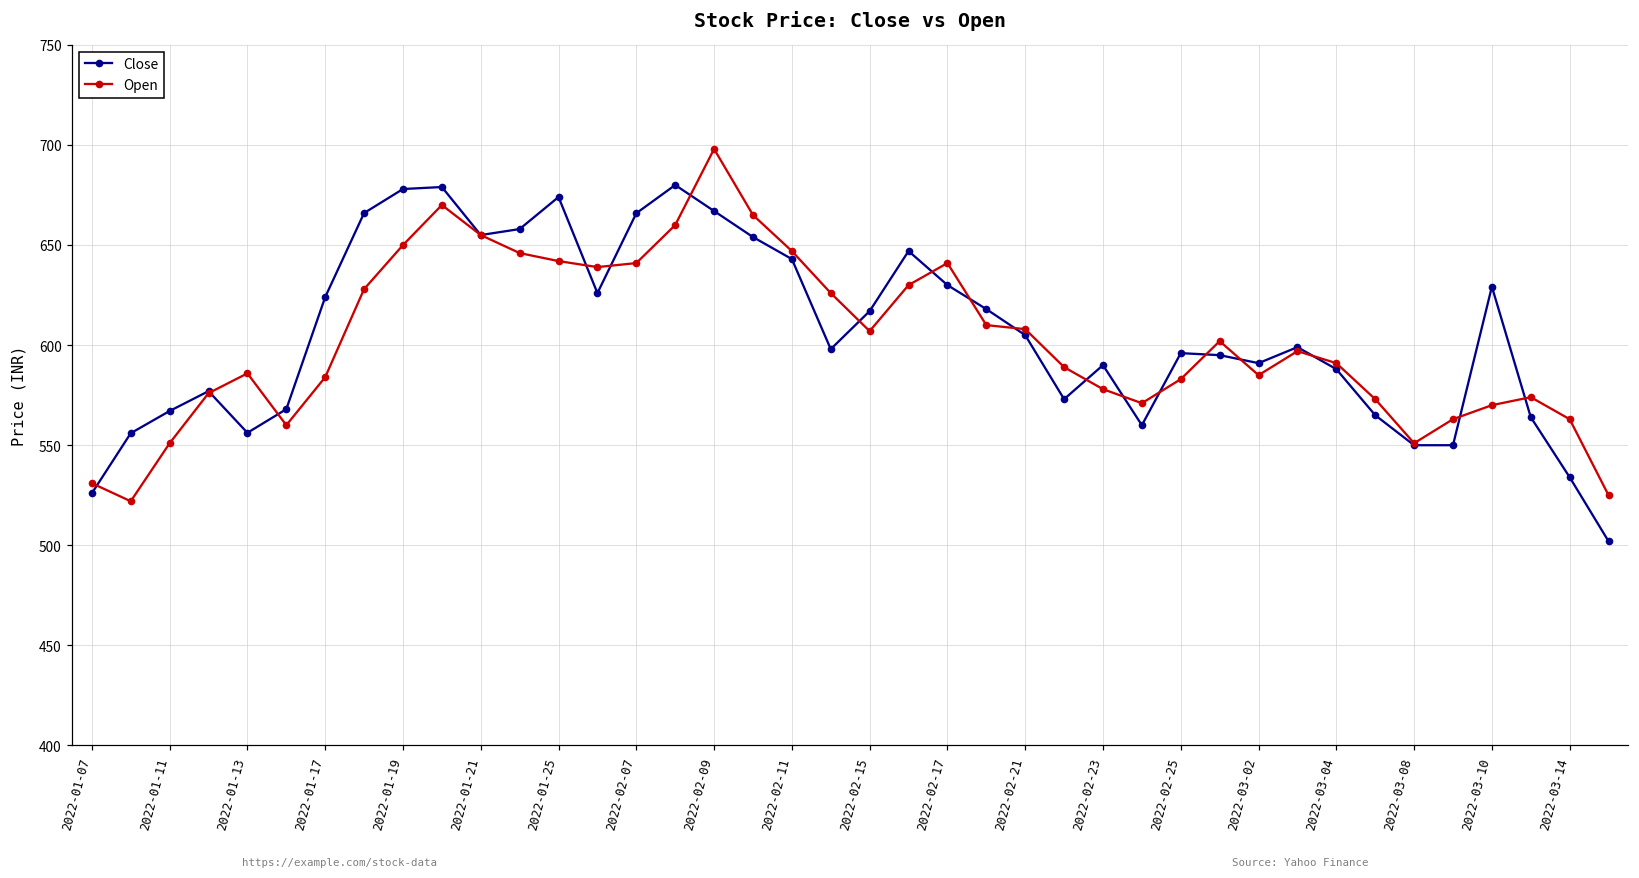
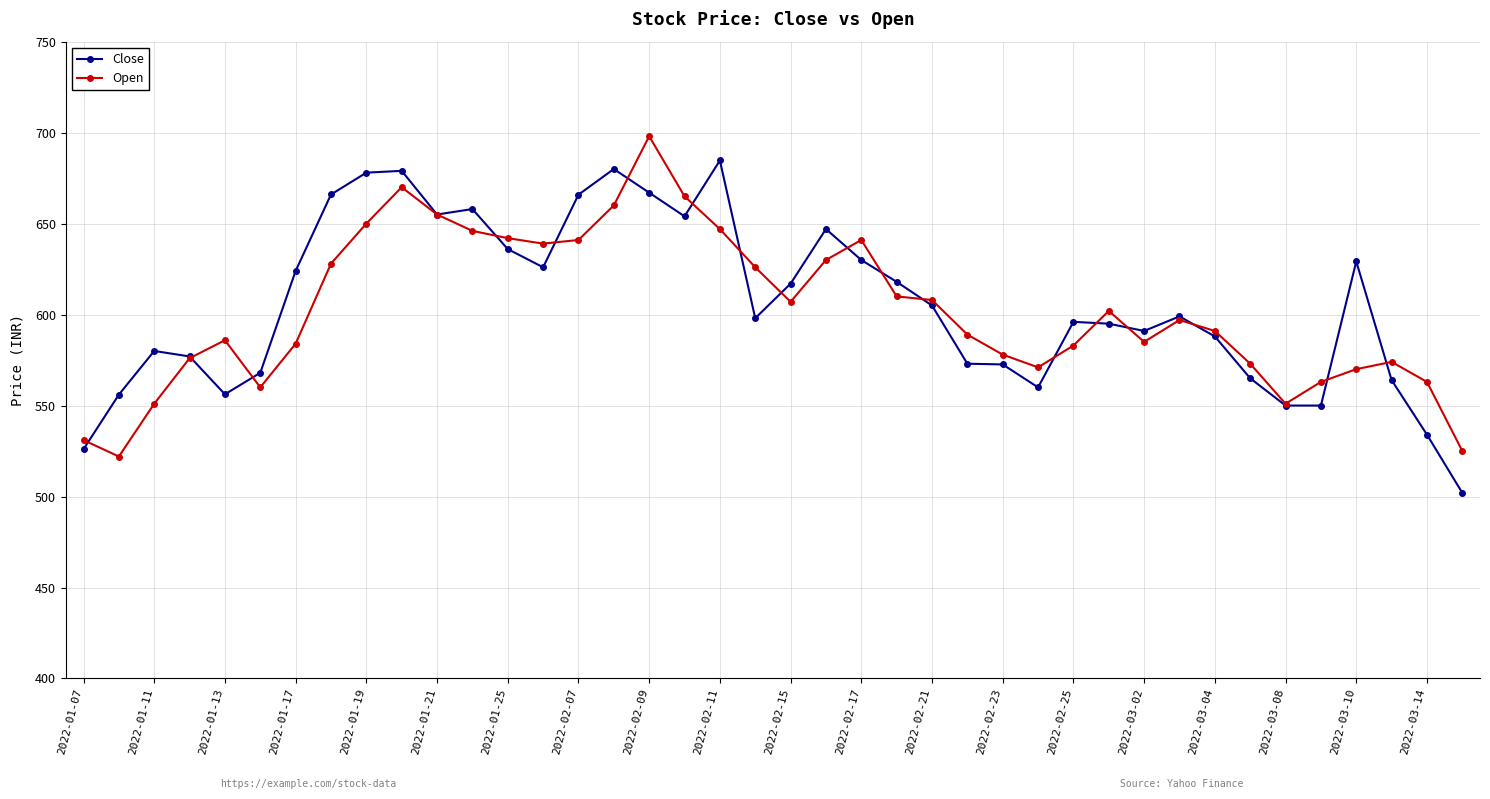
  {
    "Close": {
      "2022-01-07": 526,
-     "2022-01-11": 567,
+     "2022-01-11": 580,
      "2022-01-13": 556,
      "2022-01-17": 624,
      "2022-01-19": 678,
-     "2022-01-25": 674,
+     "2022-01-25": 636,
      "2022-02-07": 666,
      "2022-02-09": 667,
-     "2022-02-11": 643,
+     "2022-02-11": 685,
      "2022-02-15": 617,
      "2022-02-17": 630,
      "2022-02-21": 605,
-     "2022-02-23": 590,
+     "2022-02-23": 573,
      "2022-02-25": 596,
      "2022-03-02": 591,
      "2022-03-04": 588,
      "2022-03-10": 629,
      "2022-03-14": 534
    },
    "Open": {
      "2022-01-07": 531,
      "2022-01-11": 551,
      "2022-01-13": 586,
      "2022-01-17": 584,
      "2022-01-19": 650,
      "2022-01-25": 642,
      "2022-02-07": 641,
      "2022-02-09": 698,
      "2022-02-11": 647,
      "2022-02-15": 607,
      "2022-02-17": 641,
      "2022-02-21": 608,
      "2022-02-23": 578,
      "2022-02-25": 583,
      "2022-03-02": 585,
      "2022-03-04": 591,
      "2022-03-10": 570,
      "2022-03-14": 563
    }
  }
